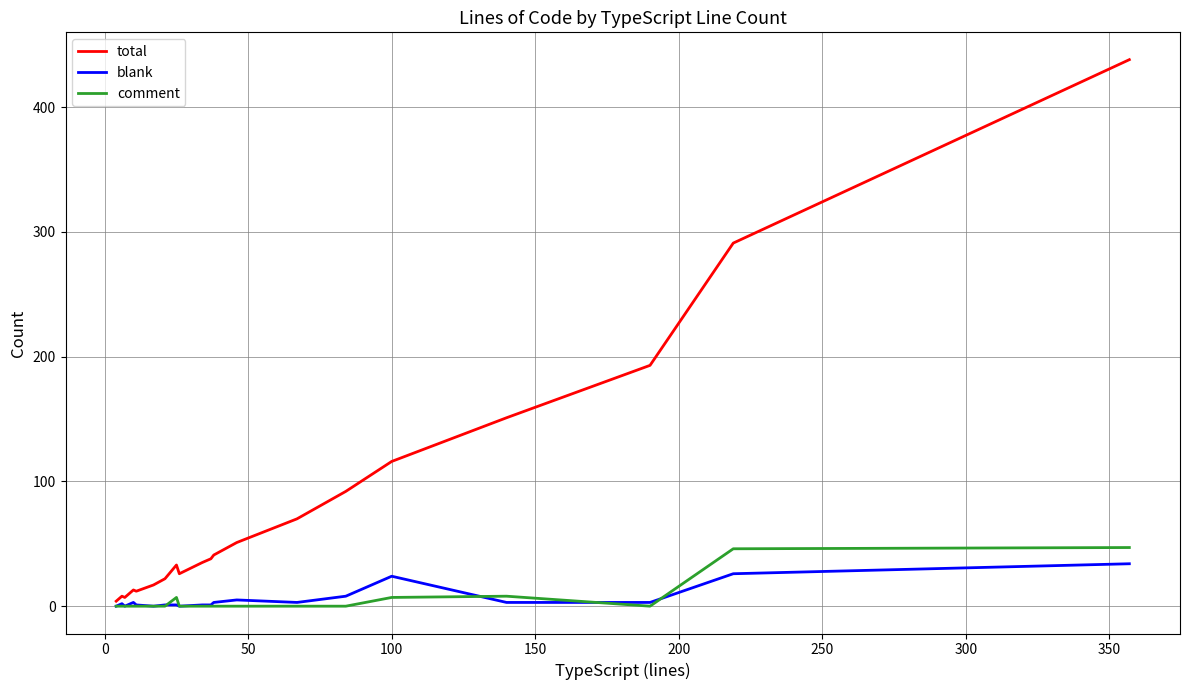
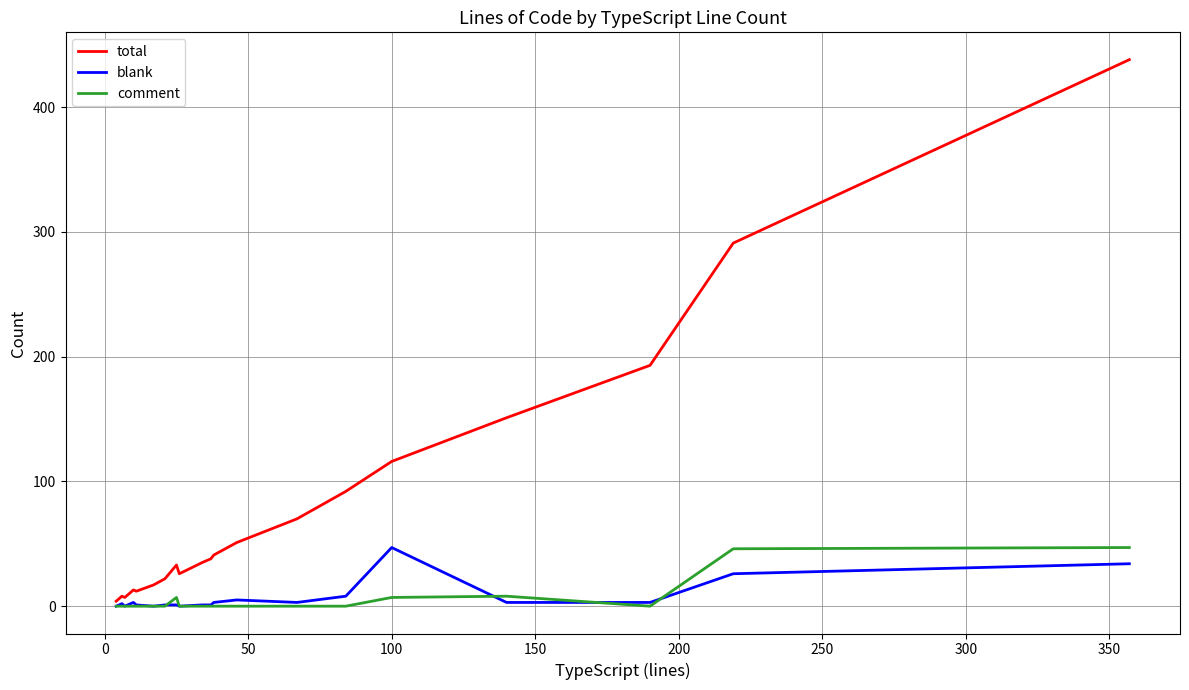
  {
    "total": {
      "100": 116
    },
    "blank": {
-     "100": 24
+     "100": 47
    },
    "comment": {
      "100": 7
    }
  }
